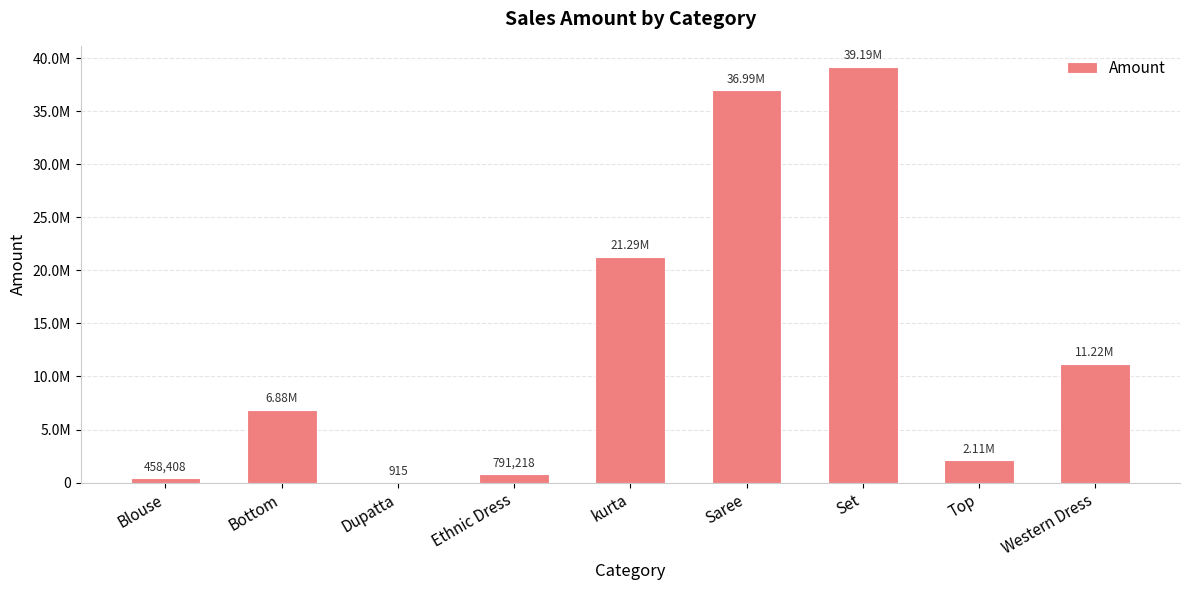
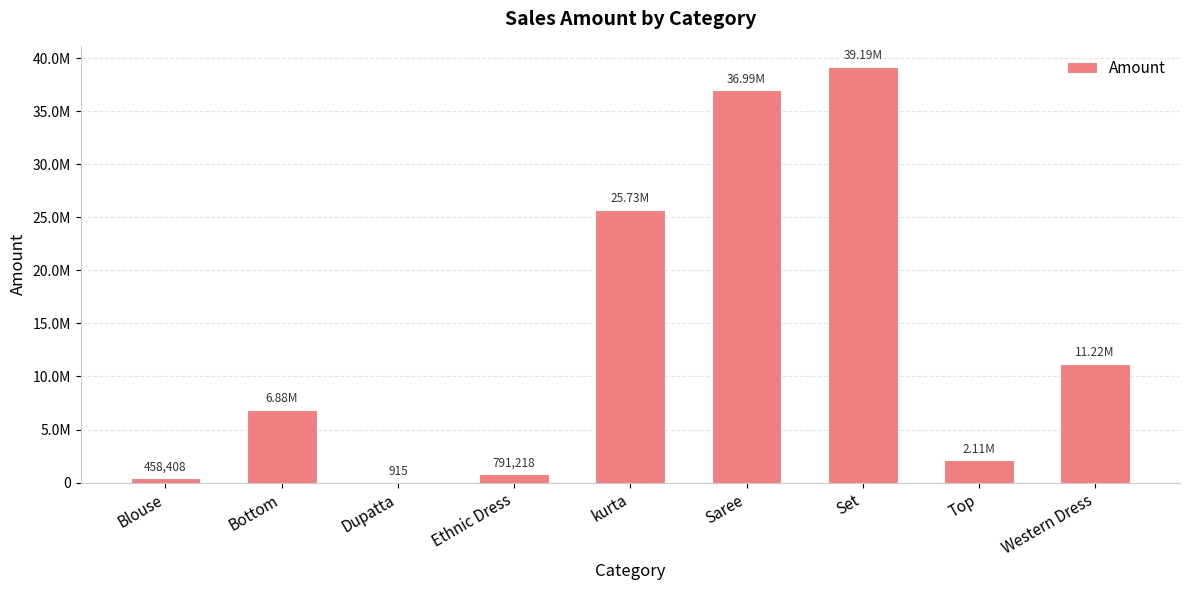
  {
    "Blouse": "458,408",
    "Bottom": "6.88M",
    "Dupatta": "915",
    "Ethnic Dress": "791,218",
-   "kurta": "21.29M",
+   "kurta": "25.73M",
    "Saree": "36.99M",
    "Set": "39.19M",
    "Top": "2.11M",
    "Western Dress": "11.22M"
  }
